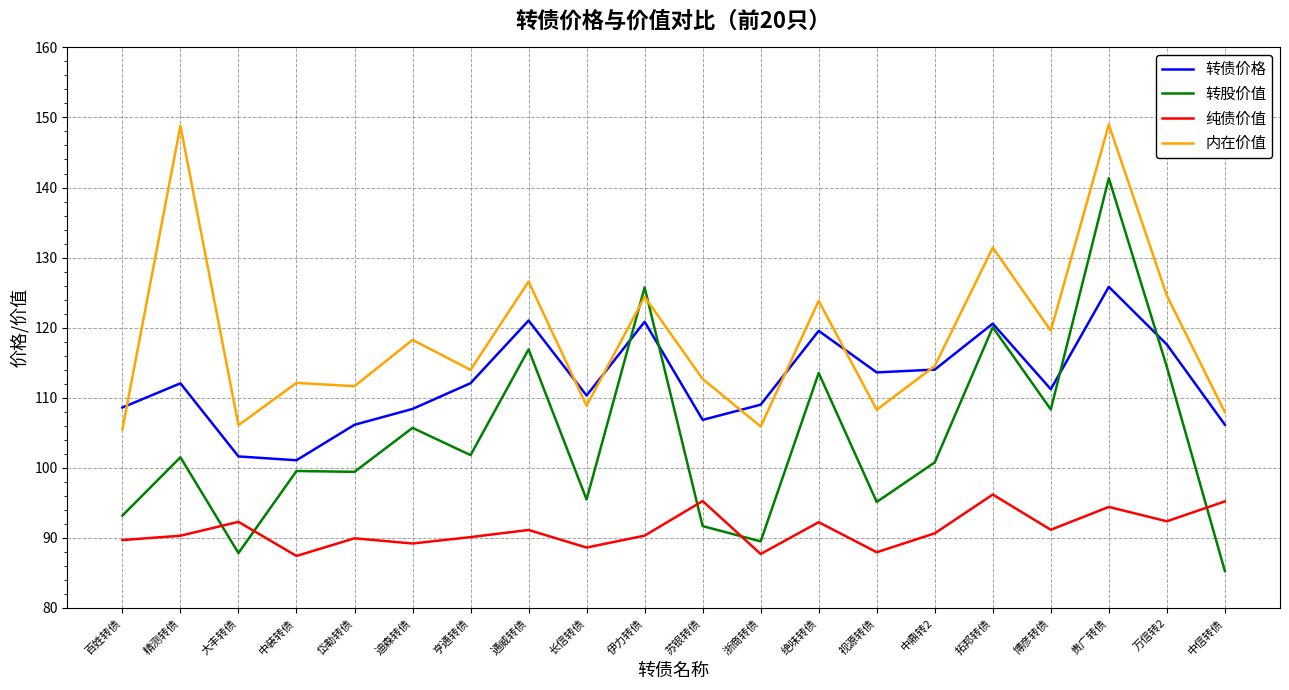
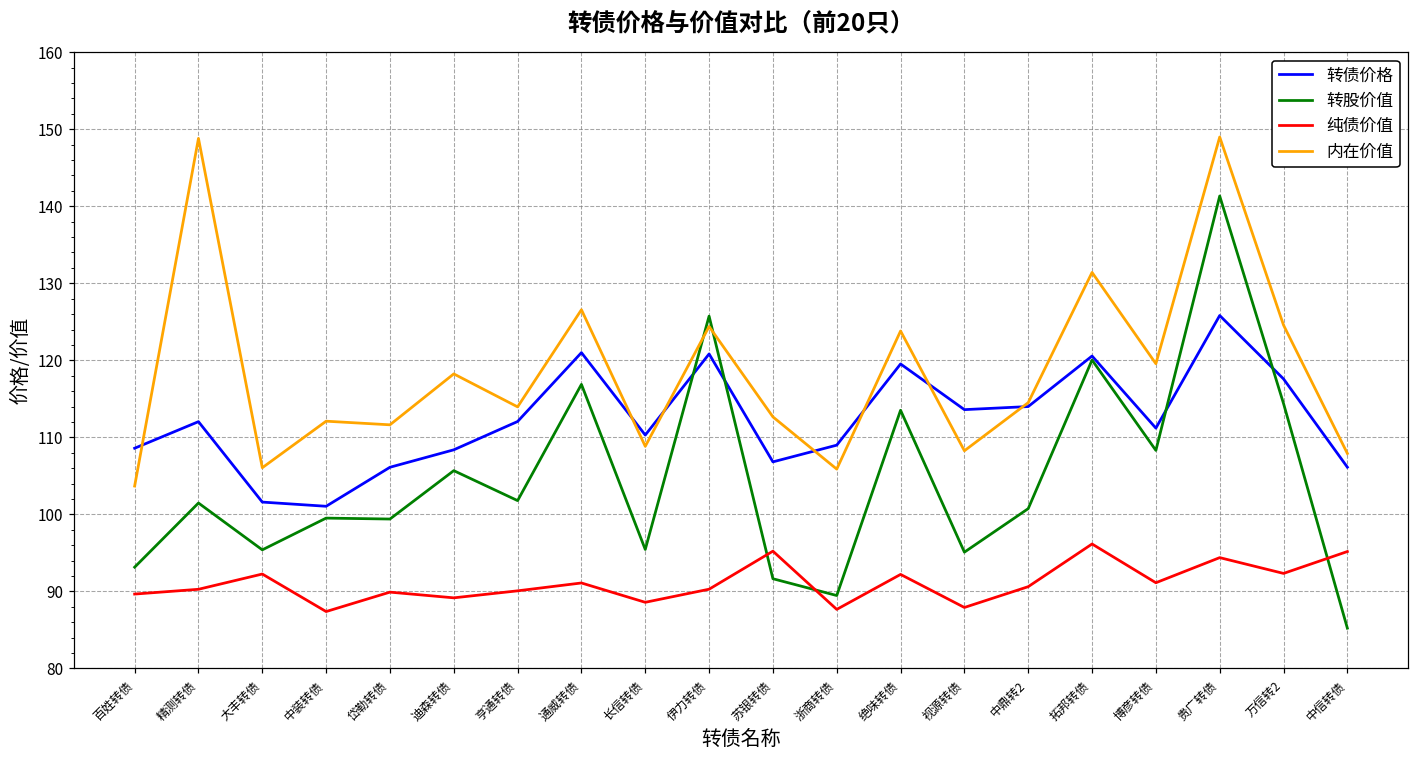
  {
    "转债价格": {
      "百姓转债": 109,
      "精测转债": 112,
      "大丰转债": 102,
      "中装转债": 101,
      "岱勒转债": 106,
      "迪森转债": 108,
      "亨通转债": 112,
      "通威转债": 121,
      "长信转债": 110,
      "伊力转债": 121,
      "苏银转债": 107,
      "浙商转债": 109,
      "绝味转债": 120,
      "视源转债": 114,
      "中鼎转2": 114,
      "拓邦转债": 121,
      "博彦转债": 111,
      "贵广转债": 126,
      "万信转2": 118,
      "中信转债": 106
    },
    "转股价值": {
      "百姓转债": 93,
      "精测转债": 101,
-     "大丰转债": 88,
+     "大丰转债": 95,
      "中装转债": 100,
      "岱勒转债": 99,
      "迪森转债": 106,
      "亨通转债": 102,
      "通威转债": 117,
      "长信转债": 95,
      "伊力转债": 126,
      "苏银转债": 92,
      "浙商转债": 89,
      "绝味转债": 114,
      "视源转债": 95,
      "中鼎转2": 101,
      "拓邦转债": 120,
      "博彦转债": 108,
      "贵广转债": 141,
      "万信转2": 114,
      "中信转债": 85
    },
    "纯债价值": {
      "百姓转债": 90,
      "精测转债": 90,
      "大丰转债": 92,
      "中装转债": 87,
      "岱勒转债": 90,
      "迪森转债": 89,
      "亨通转债": 90,
      "通威转债": 91,
      "长信转债": 89,
      "伊力转债": 90,
      "苏银转债": 95,
      "浙商转债": 88,
      "绝味转债": 92,
      "视源转债": 88,
      "中鼎转2": 91,
      "拓邦转债": 96,
      "博彦转债": 91,
      "贵广转债": 94,
      "万信转2": 92,
      "中信转债": 95
    },
    "内在价值": {
-     "百姓转债": 105,
+     "百姓转债": 104,
      "精测转债": 149,
      "大丰转债": 106,
      "中装转债": 112,
      "岱勒转债": 112,
      "迪森转债": 118,
      "亨通转债": 114,
      "通威转债": 127,
      "长信转债": 109,
      "伊力转债": 124,
      "苏银转债": 113,
      "浙商转债": 106,
      "绝味转债": 124,
      "视源转债": 108,
      "中鼎转2": 115,
      "拓邦转债": 131,
      "博彦转债": 120,
      "贵广转债": 149,
      "万信转2": 125,
      "中信转债": 108
    }
  }
